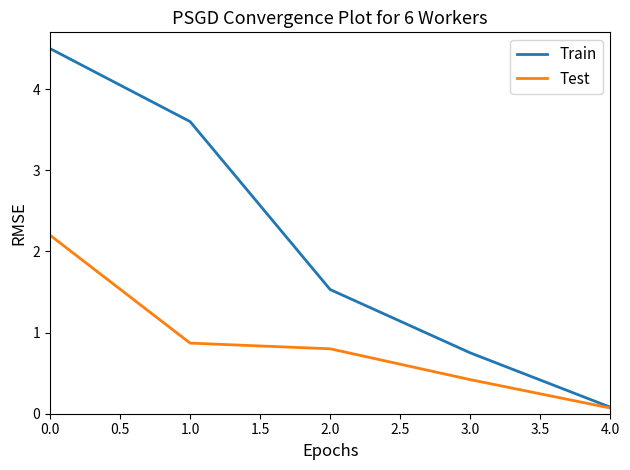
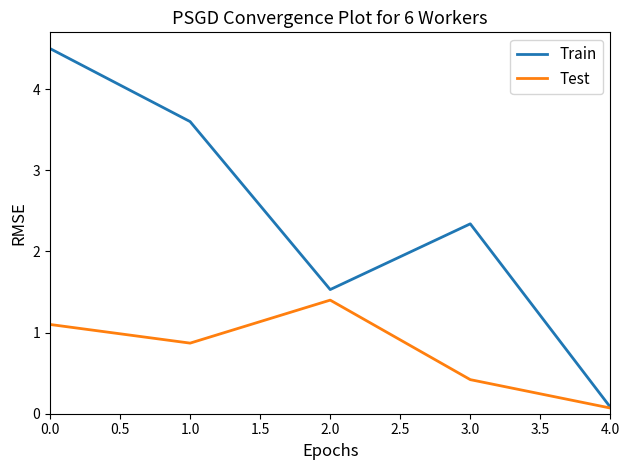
  {
    "Train": {
      "0.0": 4.5,
      "1.0": 3.6,
      "2.0": 1.5,
-     "3.0": 0.8
+     "3.0": 2.3
    },
    "Test": {
-     "0.0": 2.2,
+     "0.0": 1.1,
      "1.0": 0.9,
-     "2.0": 0.8,
+     "2.0": 1.4,
      "3.0": 0.4
    }
  }
